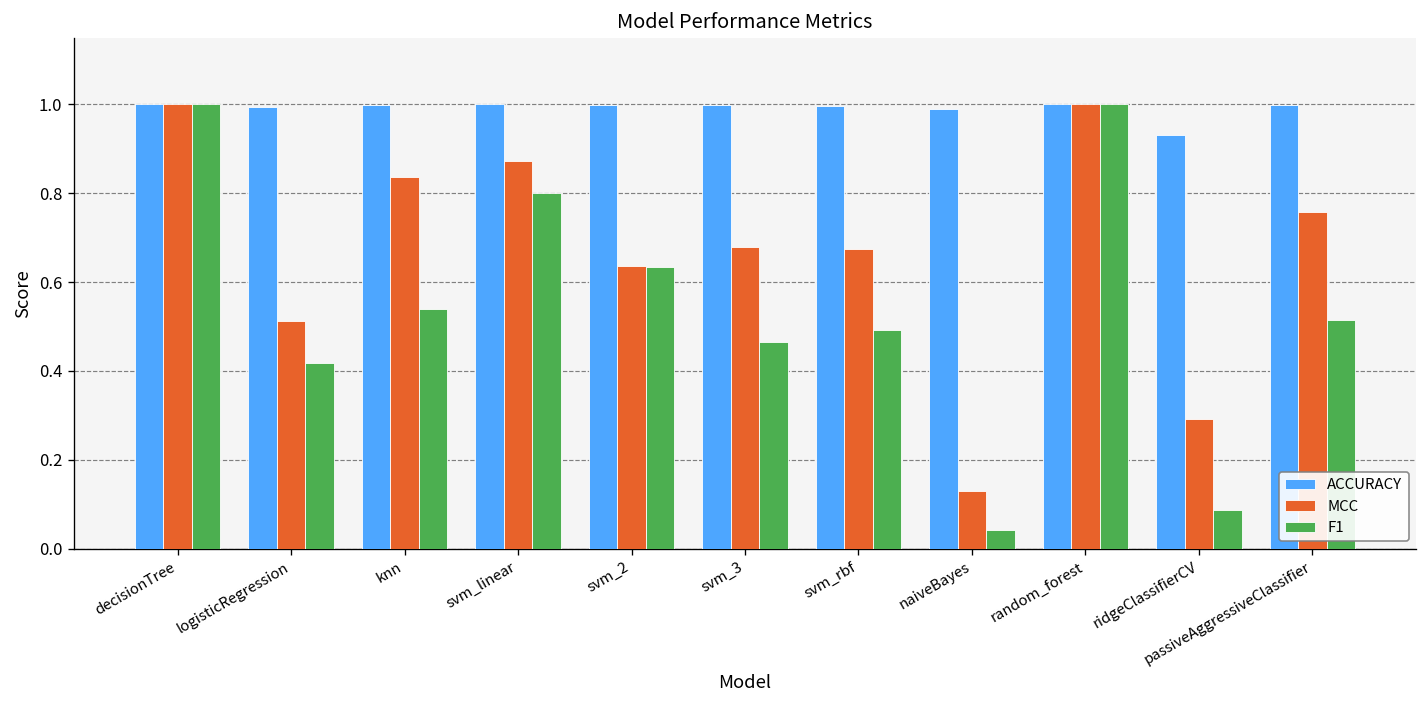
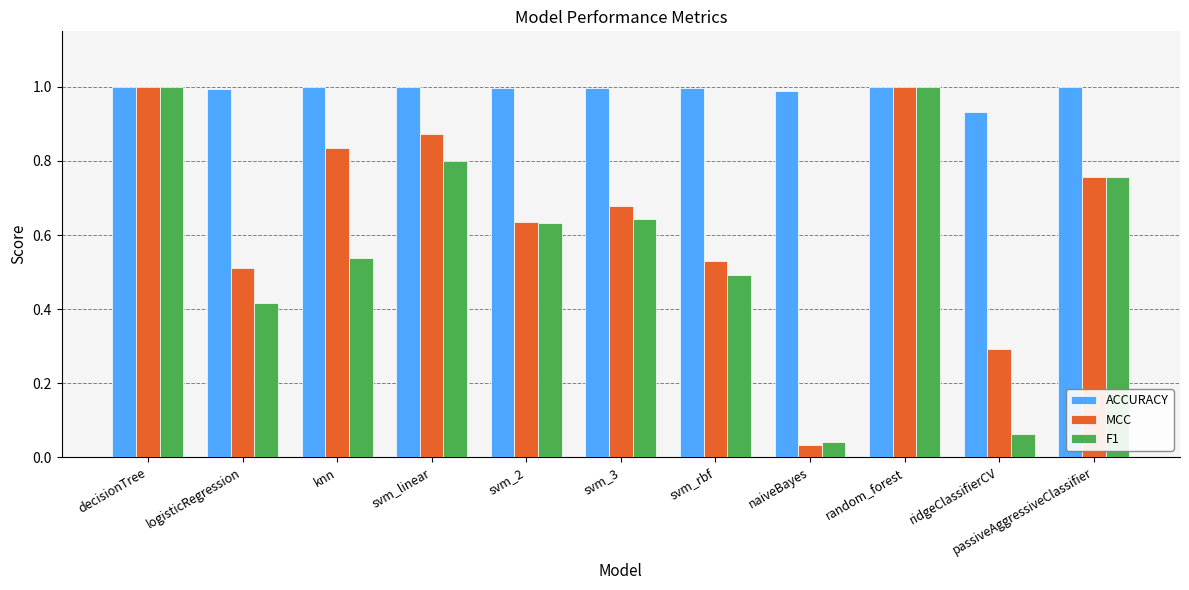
  {
    "ACCURACY": {
      "decisionTree": 1.00,
      "logisticRegression": 0.99,
      "knn": 1.00,
      "svm_linear": 1.00,
      "svm_2": 1.00,
      "svm_3": 1.00,
      "svm_rbf": 1.00,
      "naiveBayes": 0.99,
      "random_forest": 1.00,
      "ridgeClassifierCV": 0.93,
      "passiveAggressiveClassifier": 1.00
    },
    "MCC": {
      "decisionTree": 1.00,
      "logisticRegression": 0.51,
      "knn": 0.84,
      "svm_linear": 0.87,
      "svm_2": 0.64,
      "svm_3": 0.68,
-     "svm_rbf": 0.67,
-     "naiveBayes": 0.13,
+     "svm_rbf": 0.53,
+     "naiveBayes": 0.03,
      "random_forest": 1.00,
      "ridgeClassifierCV": 0.29,
      "passiveAggressiveClassifier": 0.76
    },
    "F1": {
      "decisionTree": 1.00,
      "logisticRegression": 0.42,
      "knn": 0.54,
      "svm_linear": 0.80,
      "svm_2": 0.63,
-     "svm_3": 0.47,
+     "svm_3": 0.64,
      "svm_rbf": 0.49,
      "naiveBayes": 0.04,
      "random_forest": 1.00,
-     "ridgeClassifierCV": 0.09,
-     "passiveAggressiveClassifier": 0.51
+     "ridgeClassifierCV": 0.06,
+     "passiveAggressiveClassifier": 0.76
    }
  }
